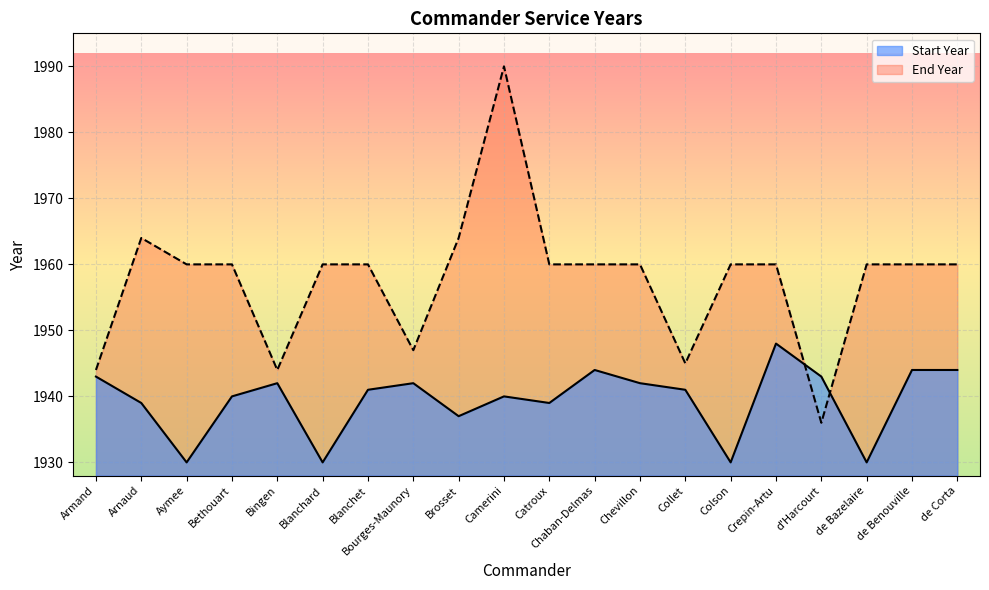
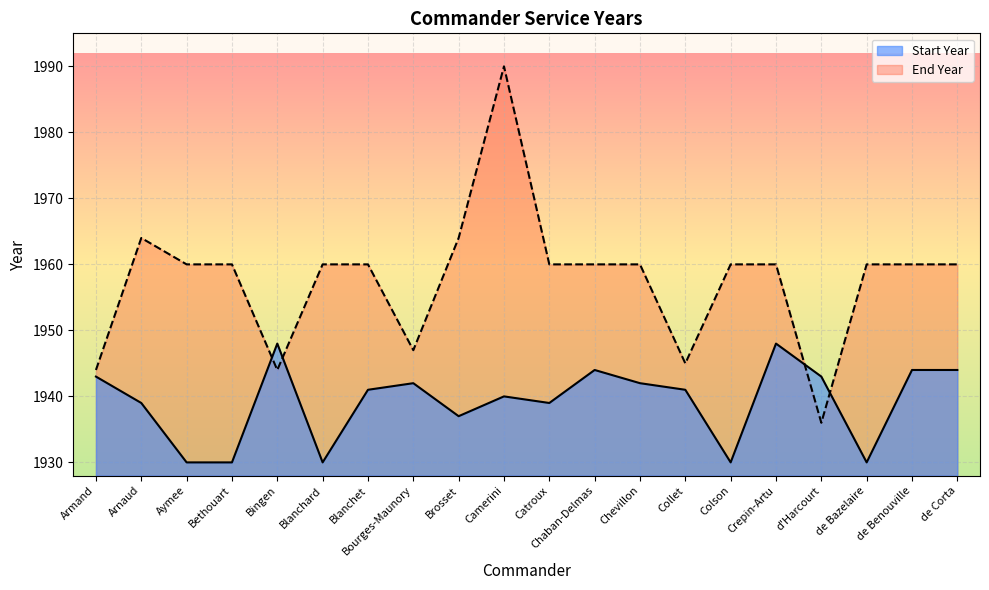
  {
    "Start Year": {
      "Armand": 1943,
      "Arnaud": 1939,
      "Aymee": 1930,
-     "Bethouart": 1940,
-     "Bingen": 1942,
+     "Bethouart": 1930,
+     "Bingen": 1948,
      "Blanchard": 1930,
      "Blanchet": 1941,
      "Bourges-Maunory": 1942,
      "Brosset": 1937,
      "Camerini": 1940,
      "Catroux": 1939,
      "Chaban-Delmas": 1944,
      "Chevillon": 1942,
      "Collet": 1941,
      "Colson": 1930,
      "Crepin-Artu": 1948,
      "d'Harcourt": 1943,
      "de Bazelaire": 1930,
      "de Benouville": 1944,
      "de Corta": 1944
    },
    "End Year": {
      "Armand": 1944,
      "Arnaud": 1964,
      "Aymee": 1960,
      "Bethouart": 1960,
      "Bingen": 1944,
      "Blanchard": 1960,
      "Blanchet": 1960,
      "Bourges-Maunory": 1947,
      "Brosset": 1964,
      "Camerini": 1990,
      "Catroux": 1960,
      "Chaban-Delmas": 1960,
      "Chevillon": 1960,
      "Collet": 1945,
      "Colson": 1960,
      "Crepin-Artu": 1960,
      "d'Harcourt": 1936,
      "de Bazelaire": 1960,
      "de Benouville": 1960,
      "de Corta": 1960
    }
  }
